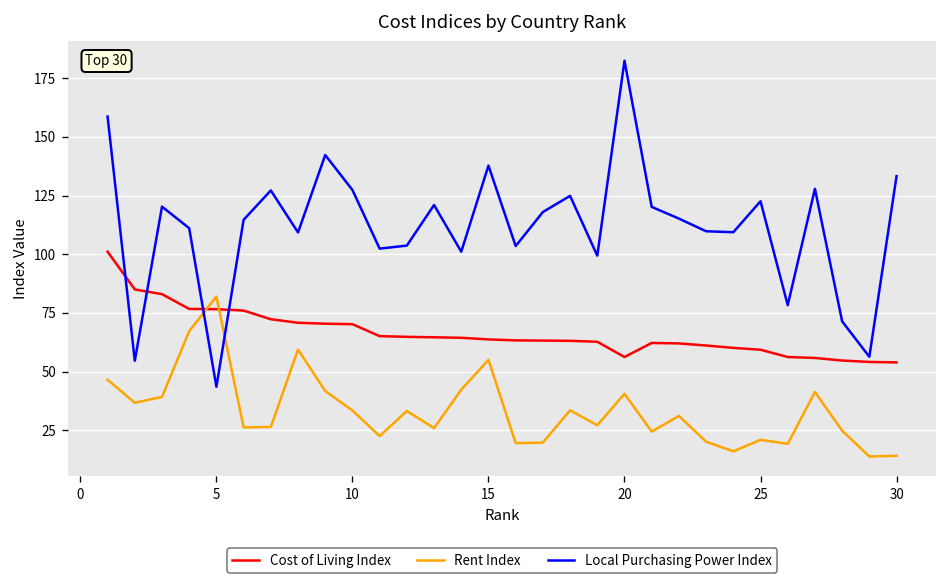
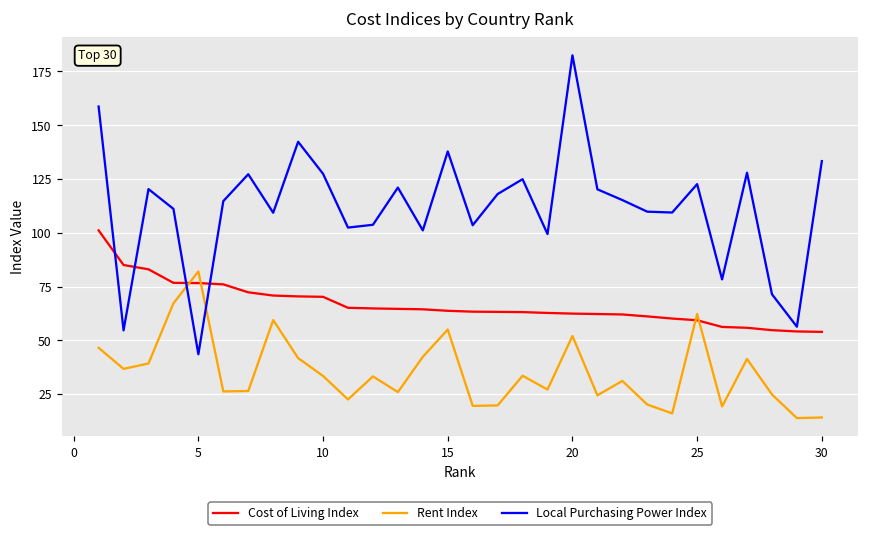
  {
    "Cost of Living Index": {
      "5": 77,
      "10": 70,
      "15": 64,
-     "20": 56,
+     "20": 62,
      "25": 59,
      "30": 54
    },
    "Rent Index": {
      "5": 82,
      "10": 33,
      "15": 55,
-     "20": 41,
-     "25": 21,
+     "20": 52,
+     "25": 62,
      "30": 14
    },
    "Local Purchasing Power Index": {
      "5": 44,
      "10": 127,
      "15": 138,
      "20": 183,
      "25": 123,
      "30": 133
    }
  }
